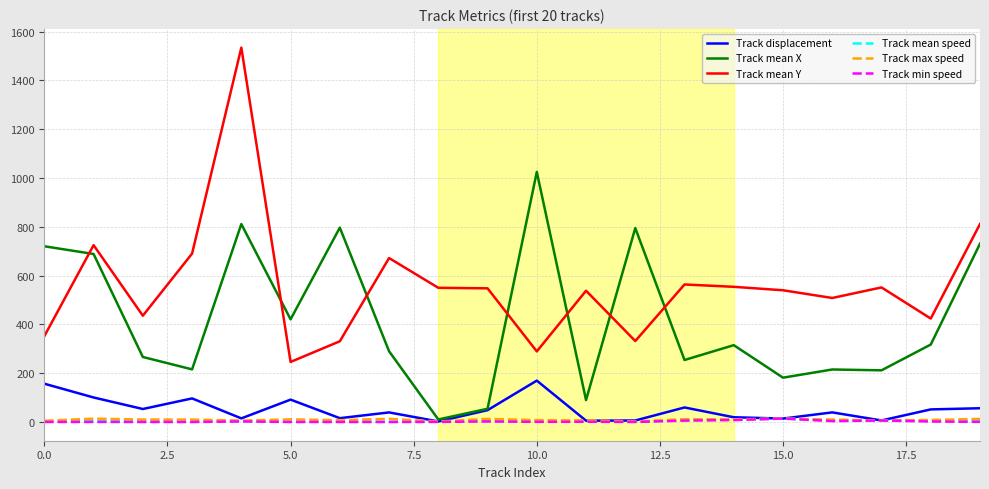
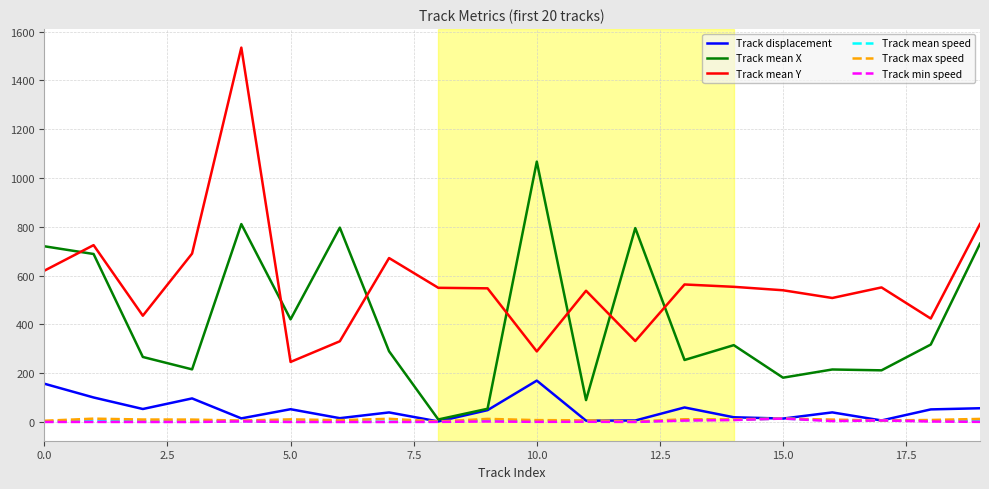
  {
    "Track displacement": {
      "0.0": 160,
-     "5.0": 90,
+     "5.0": 50,
      "10.0": 170
    },
    "Track mean X": {
      "0.0": 720,
      "5.0": 420,
-     "10.0": 1020,
+     "10.0": 1070,
      "15.0": 180
    },
    "Track mean Y": {
-     "0.0": 350,
+     "0.0": 620,
      "5.0": 250,
      "10.0": 290,
      "15.0": 540
    }
  }
